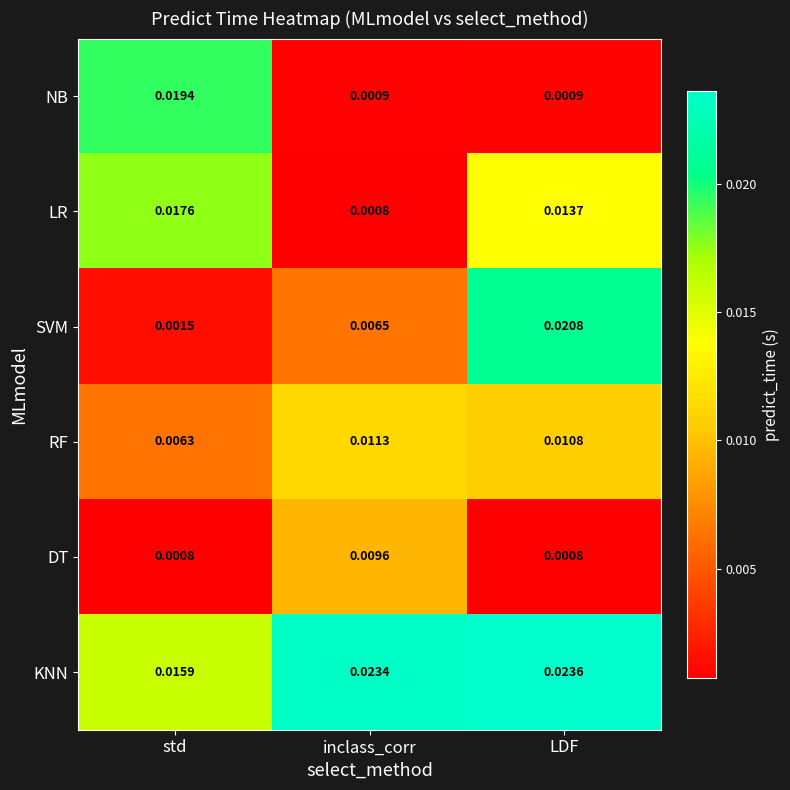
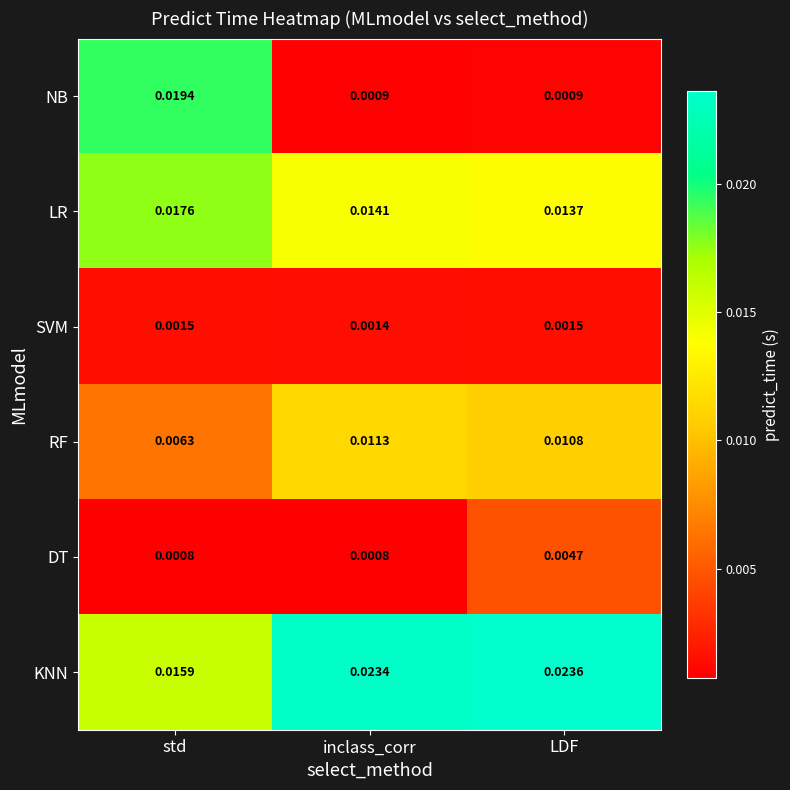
  {
    "NB": {
      "std": 0.0194,
      "inclass_corr": 0.0009,
      "LDF": 0.0009
    },
    "LR": {
      "std": 0.0176,
-     "inclass_corr": 0.0008,
+     "inclass_corr": 0.0141,
      "LDF": 0.0137
    },
    "SVM": {
      "std": 0.0015,
-     "inclass_corr": 0.0065,
-     "LDF": 0.0208
+     "inclass_corr": 0.0014,
+     "LDF": 0.0015
    },
    "RF": {
      "std": 0.0063,
      "inclass_corr": 0.0113,
      "LDF": 0.0108
    },
    "DT": {
      "std": 0.0008,
-     "inclass_corr": 0.0096,
-     "LDF": 0.0008
+     "inclass_corr": 0.0008,
+     "LDF": 0.0047
    },
    "KNN": {
      "std": 0.0159,
      "inclass_corr": 0.0234,
      "LDF": 0.0236
    }
  }
